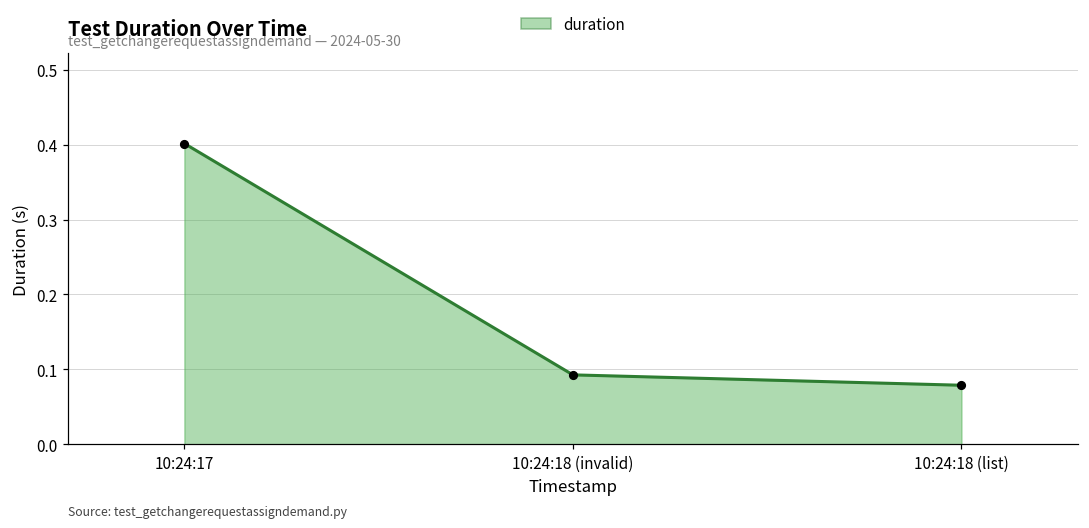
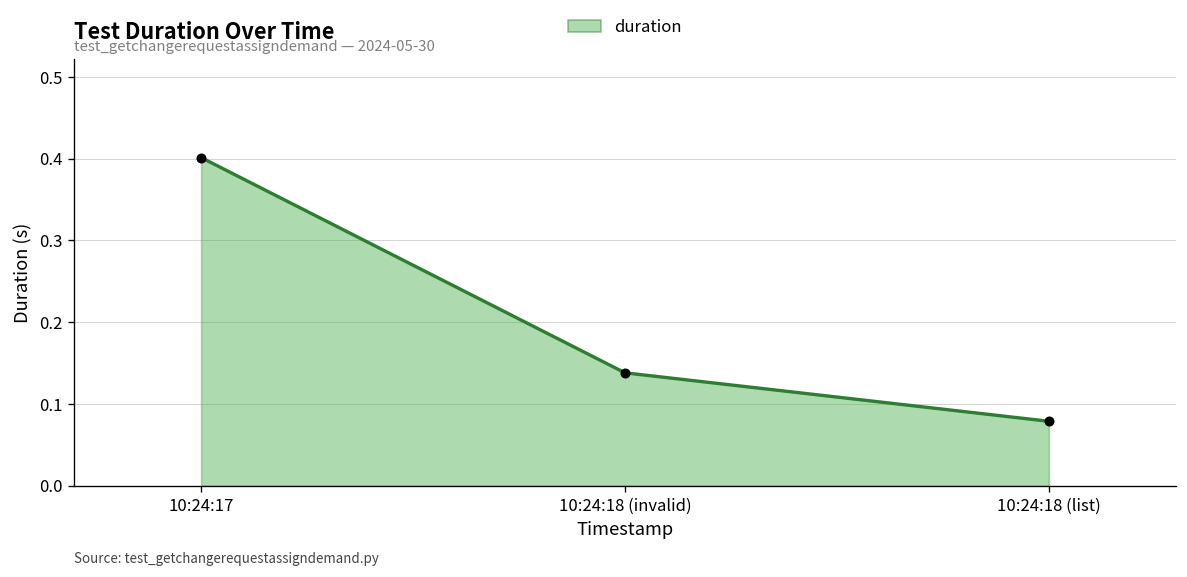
  {
    "10:24:17": 0.40,
-   "10:24:18 (invalid)": 0.09,
+   "10:24:18 (invalid)": 0.14,
    "10:24:18 (list)": 0.08
  }
